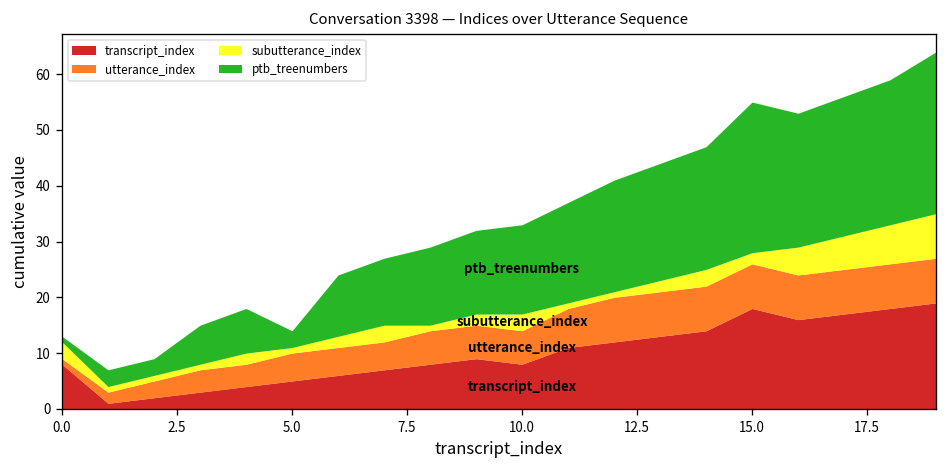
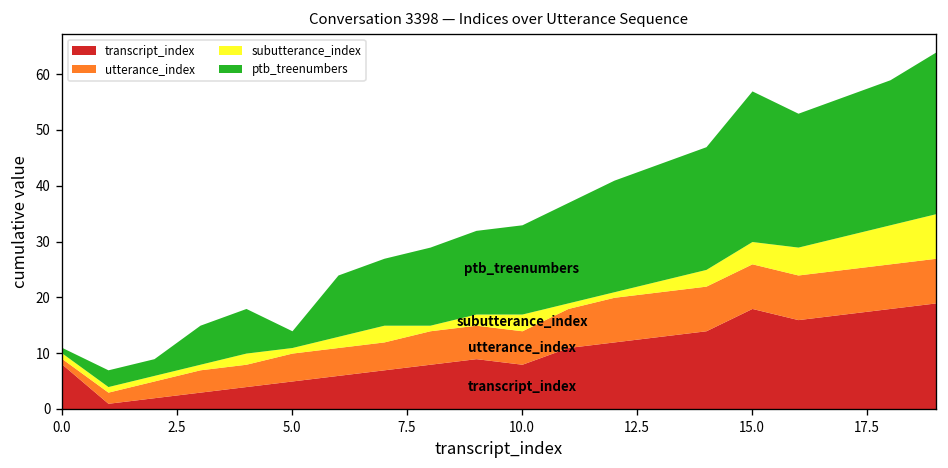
  {
    "transcript_index": {
      "0.0": 8,
      "5.0": 5,
      "10.0": 8,
      "15.0": 18
    },
    "utterance_index": {
      "0.0": 1,
      "5.0": 5,
      "10.0": 6,
      "15.0": 8
    },
    "subutterance_index": {
-     "0.0": 3,
+     "0.0": 1,
      "5.0": 1,
      "10.0": 3,
-     "15.0": 2
+     "15.0": 4
    },
    "ptb_treenumbers": {
      "0.0": 1,
      "5.0": 3,
      "10.0": 16,
      "15.0": 27
    }
  }
